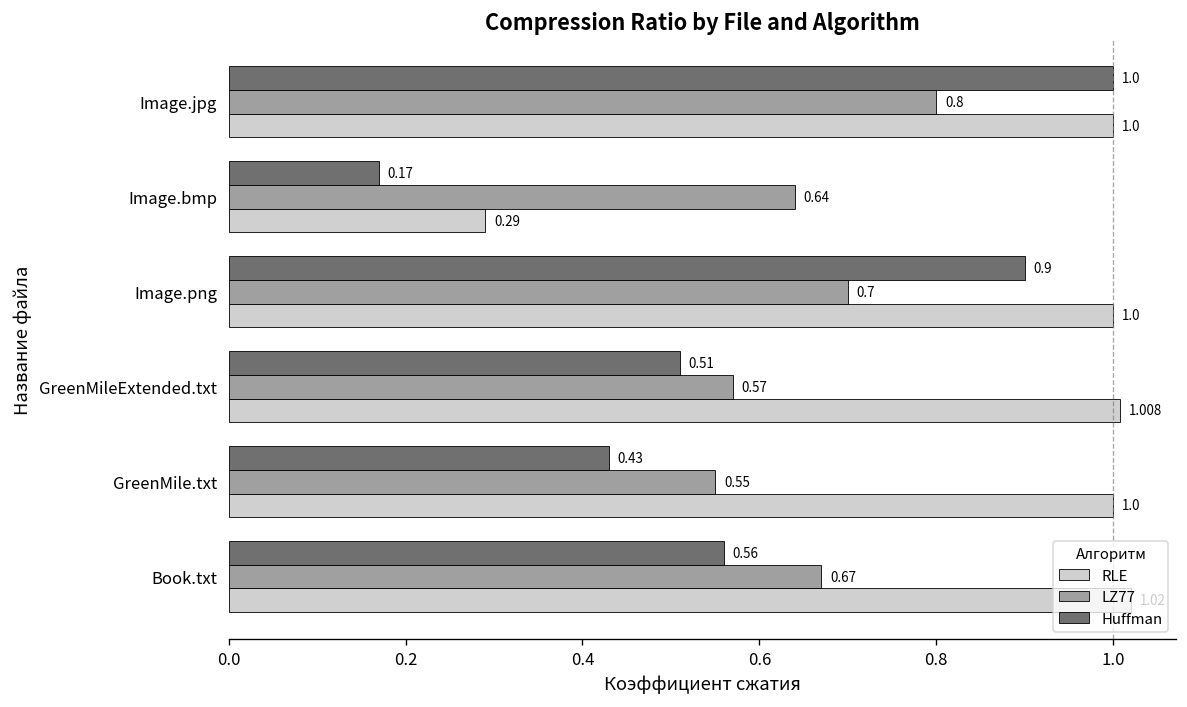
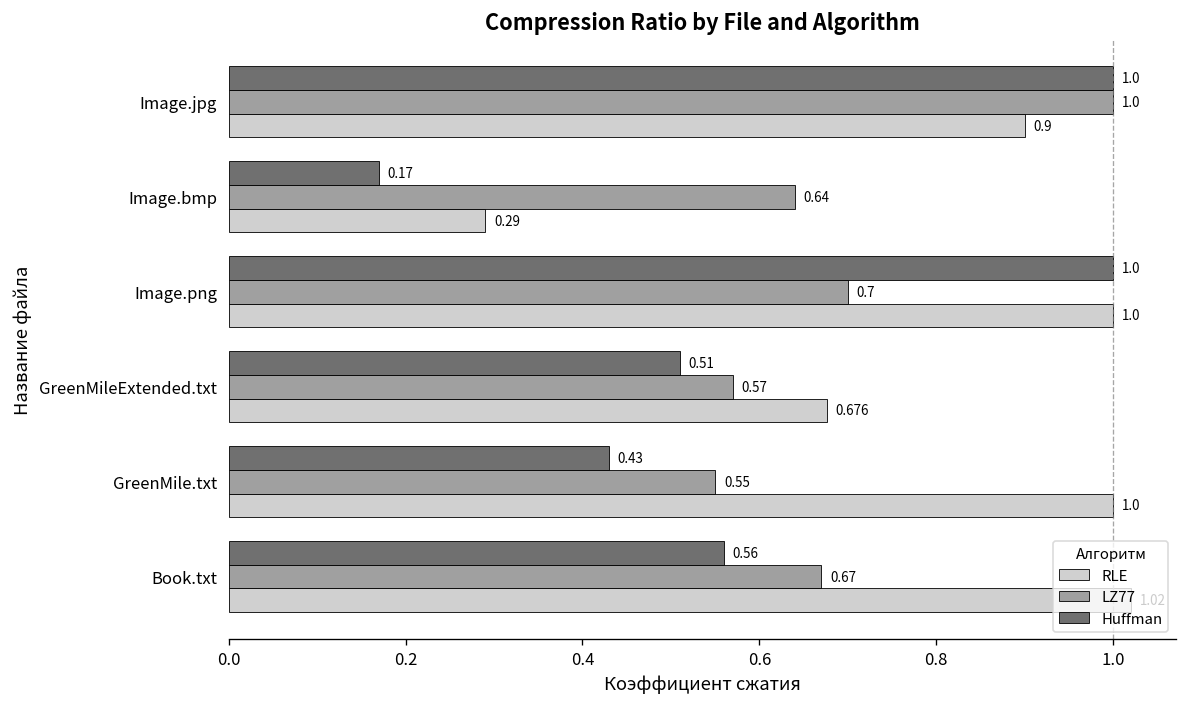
  {
    "RLE": {
-     "Image.jpg": 1.0,
+     "Image.jpg": 0.9,
      "Image.bmp": 0.29,
      "Image.png": 1.0,
-     "GreenMileExtended.txt": 1.008,
+     "GreenMileExtended.txt": 0.676,
      "GreenMile.txt": 1.0
    },
    "LZ77": {
-     "Image.jpg": 0.8,
+     "Image.jpg": 1.0,
      "Image.bmp": 0.64,
      "Image.png": 0.7,
      "GreenMileExtended.txt": 0.57,
      "GreenMile.txt": 0.55,
      "Book.txt": 0.67
    },
    "Huffman": {
      "Image.jpg": 1.0,
      "Image.bmp": 0.17,
-     "Image.png": 0.9,
+     "Image.png": 1.0,
      "GreenMileExtended.txt": 0.51,
      "GreenMile.txt": 0.43,
      "Book.txt": 0.56
    }
  }
